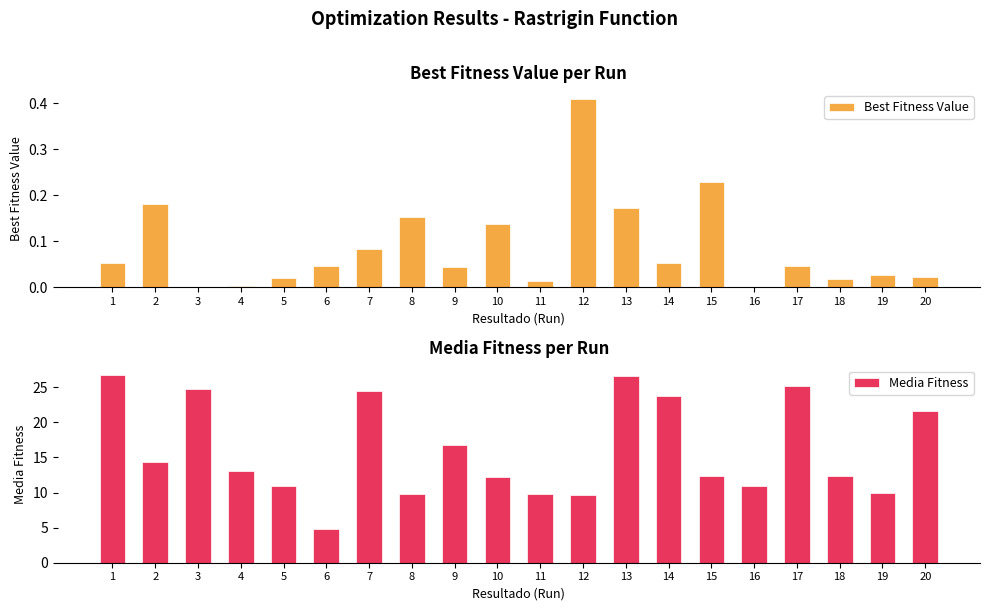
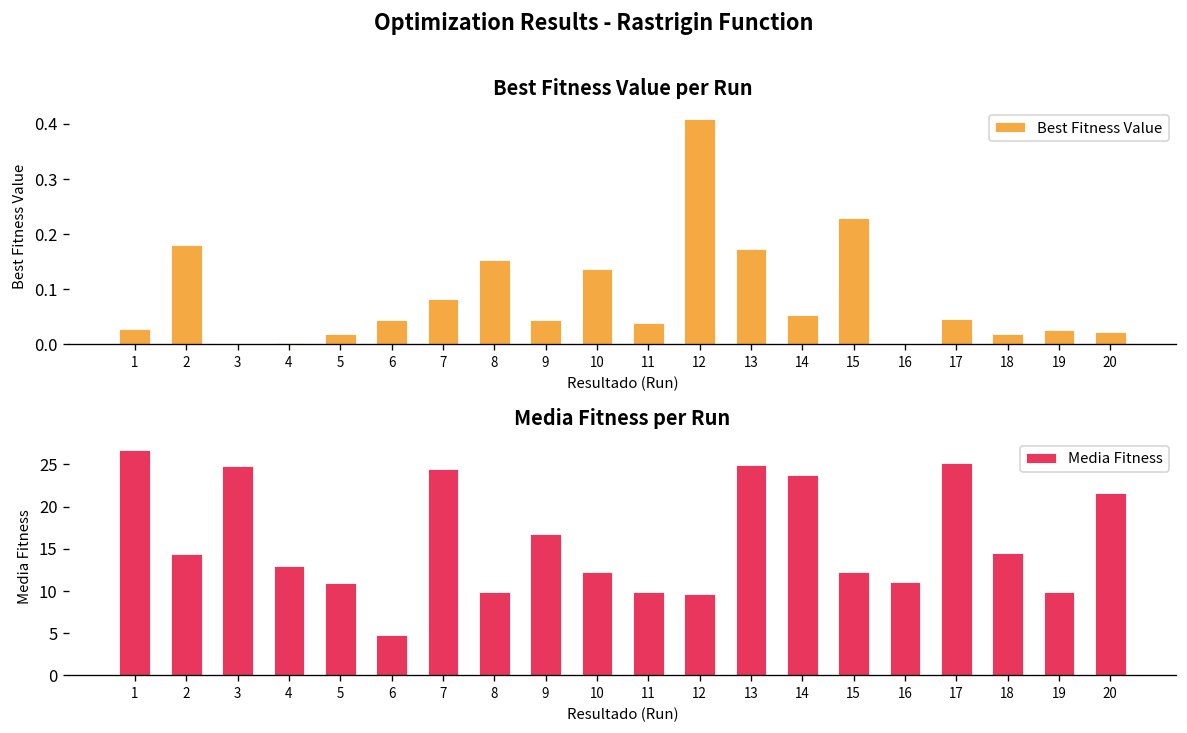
  {
    "Best Fitness Value per Run": {
-     "1": 0.05,
+     "1": 0.03,
      "2": 0.18,
      "5": 0.02,
      "6": 0.05,
      "7": 0.08,
      "8": 0.15,
      "9": 0.04,
      "10": 0.14,
-     "11": 0.01,
+     "11": 0.04,
      "12": 0.41,
      "13": 0.17,
      "14": 0.05,
      "15": 0.23,
      "17": 0.05,
      "18": 0.02,
      "19": 0.03,
      "20": 0.02
    },
    "Media Fitness per Run": {
      "1": 27,
      "2": 14,
      "3": 25,
      "4": 13,
      "5": 11,
      "6": 5,
      "7": 24,
      "8": 10,
      "9": 17,
      "10": 12,
      "11": 10,
      "12": 10,
-     "13": 27,
+     "13": 25,
      "14": 24,
      "15": 12,
      "16": 11,
      "17": 25,
-     "18": 12,
+     "18": 14,
      "19": 10,
      "20": 22
    }
  }
